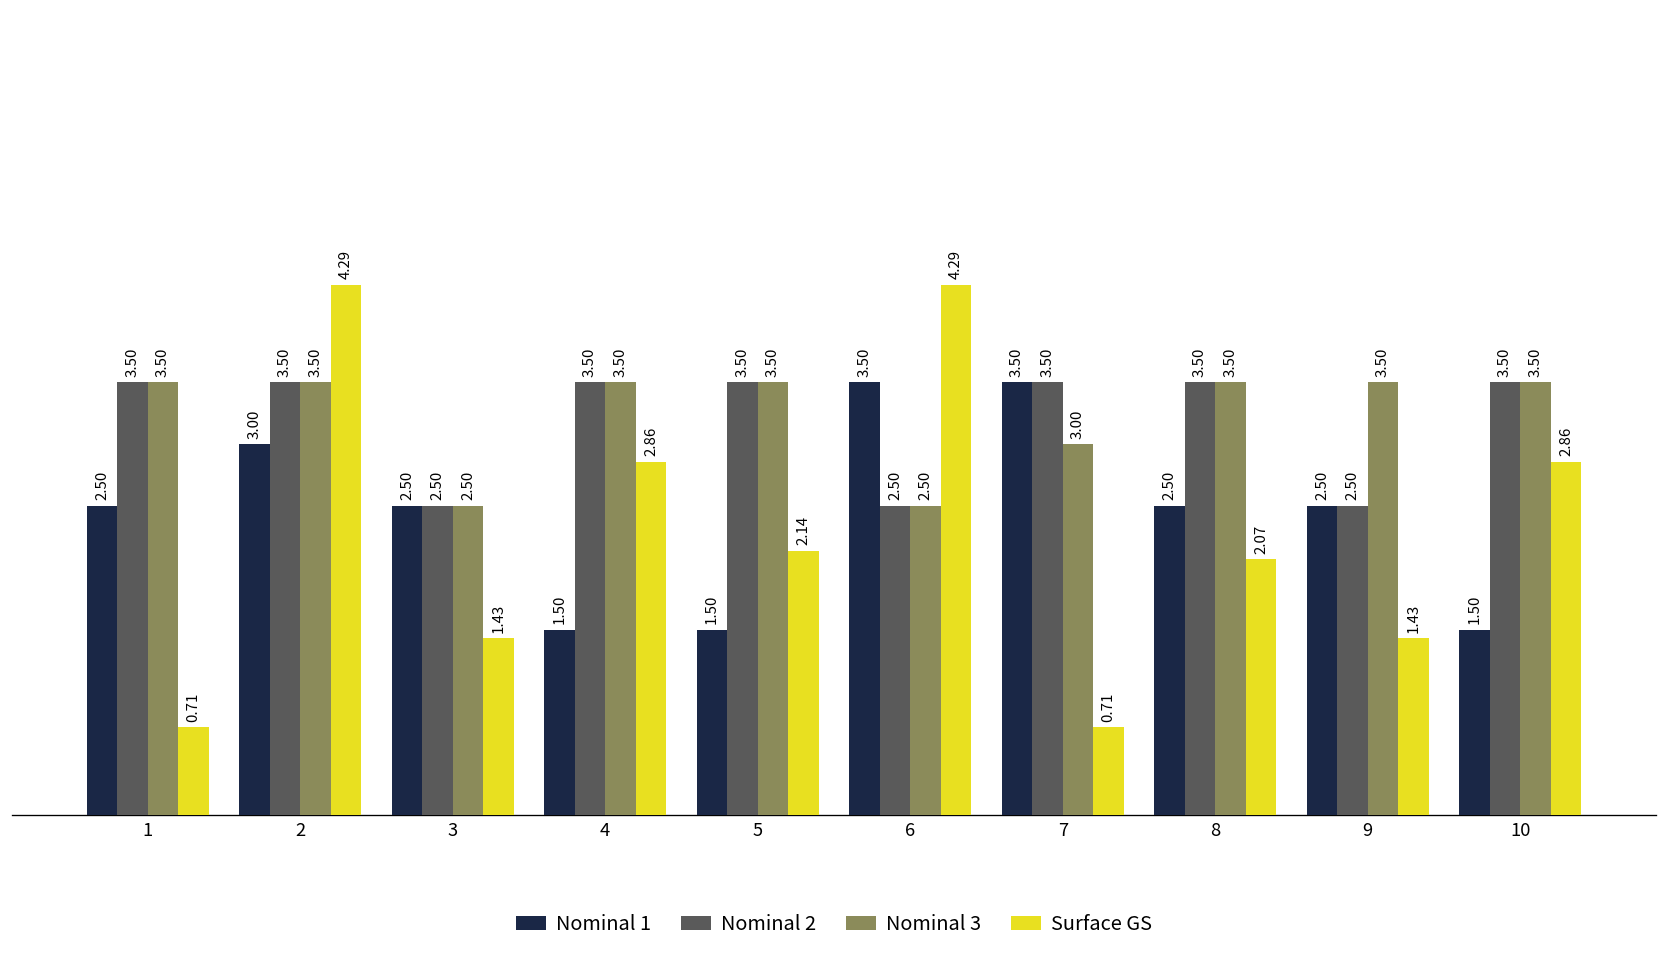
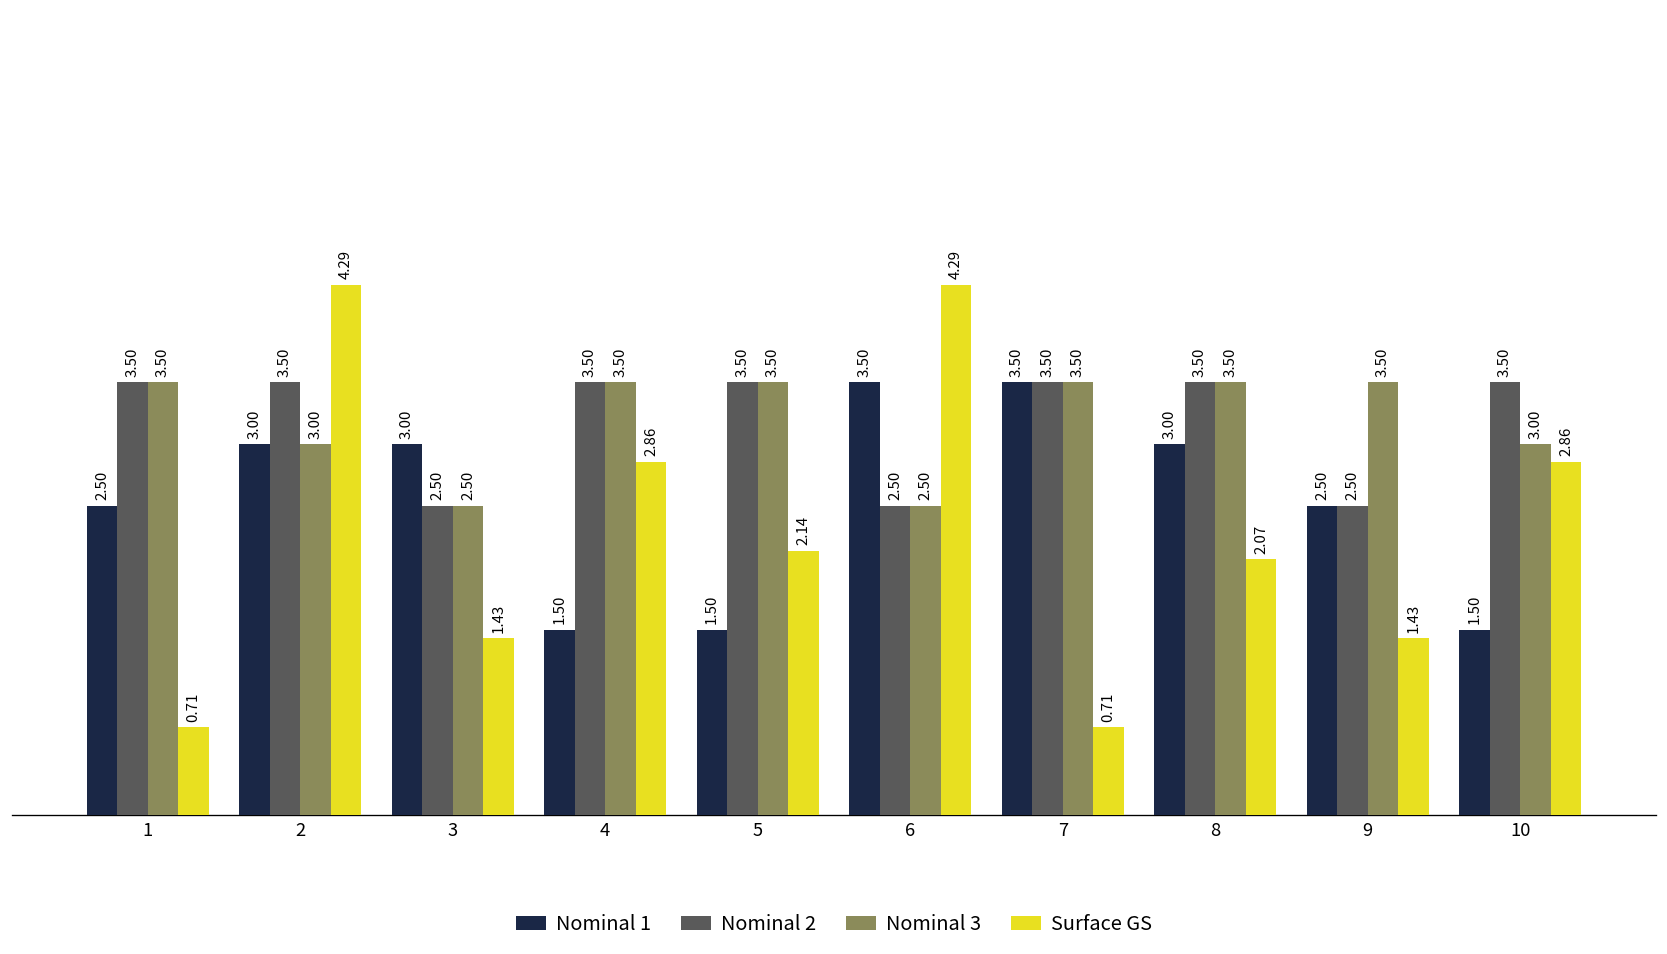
  {
    "Nominal 1": {
      "1": 2.50,
      "2": 3.00,
-     "3": 2.50,
+     "3": 3.00,
      "4": 1.50,
      "5": 1.50,
      "6": 3.50,
      "7": 3.50,
-     "8": 2.50,
+     "8": 3.00,
      "9": 2.50,
      "10": 1.50
    },
    "Nominal 2": {
      "1": 3.50,
      "2": 3.50,
      "3": 2.50,
      "4": 3.50,
      "5": 3.50,
      "6": 2.50,
      "7": 3.50,
      "8": 3.50,
      "9": 2.50,
      "10": 3.50
    },
    "Nominal 3": {
      "1": 3.50,
-     "2": 3.50,
+     "2": 3.00,
      "3": 2.50,
      "4": 3.50,
      "5": 3.50,
      "6": 2.50,
-     "7": 3.00,
+     "7": 3.50,
      "8": 3.50,
      "9": 3.50,
-     "10": 3.50
+     "10": 3.00
    },
    "Surface GS": {
      "1": 0.71,
      "2": 4.29,
      "3": 1.43,
      "4": 2.86,
      "5": 2.14,
      "6": 4.29,
      "7": 0.71,
      "8": 2.07,
      "9": 1.43,
      "10": 2.86
    }
  }
